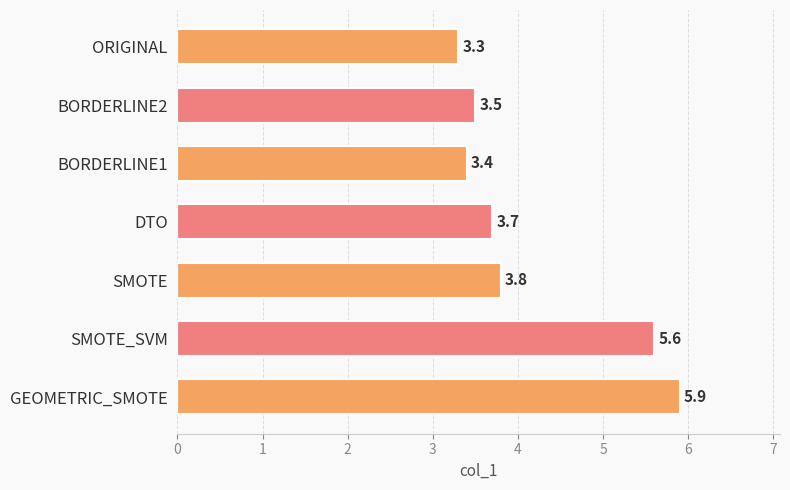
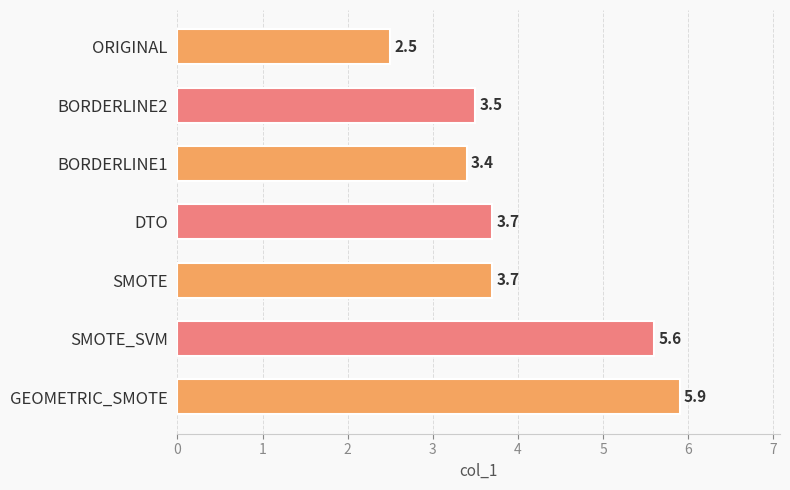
  {
-   "ORIGINAL": 3.3,
+   "ORIGINAL": 2.5,
    "BORDERLINE2": 3.5,
    "BORDERLINE1": 3.4,
    "DTO": 3.7,
-   "SMOTE": 3.8,
+   "SMOTE": 3.7,
    "SMOTE_SVM": 5.6,
    "GEOMETRIC_SMOTE": 5.9
  }
